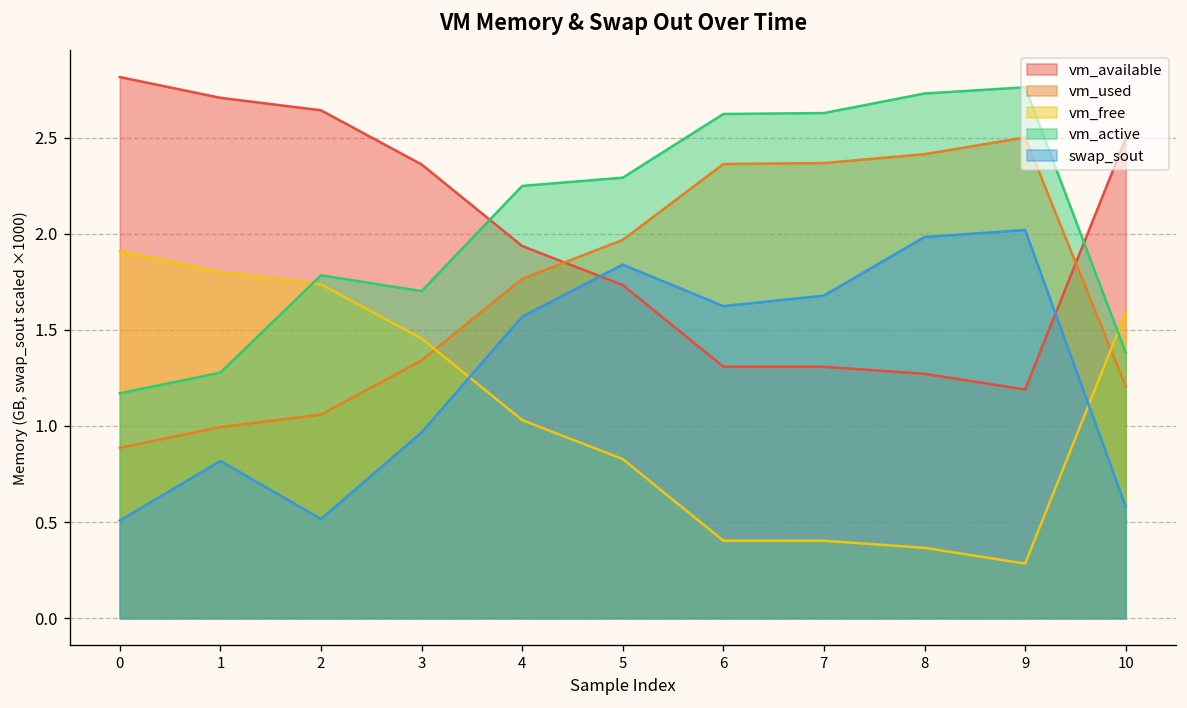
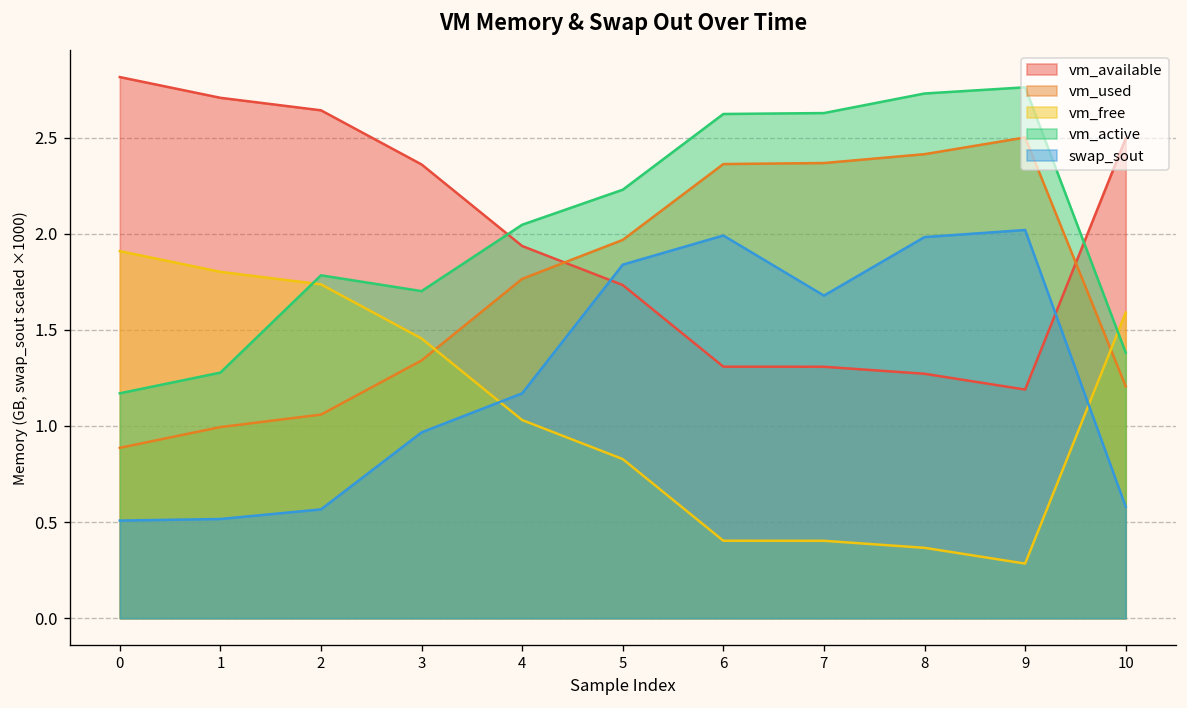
  {
    "vm_active": {
      "0": 1.17,
      "1": 1.28,
      "2": 1.78,
      "3": 1.70,
-     "4": 2.25,
-     "5": 2.29,
+     "4": 2.05,
+     "5": 2.23,
      "6": 2.62,
      "7": 2.63,
      "8": 2.73,
      "10": 1.38
    },
    "swap_sout": {
      "0": 0.51,
-     "1": 0.82,
-     "2": 0.52,
+     "1": 0.52,
+     "2": 0.57,
      "3": 0.97,
-     "4": 1.57,
+     "4": 1.17,
      "5": 1.84,
-     "6": 1.62,
+     "6": 1.99,
      "7": 1.68,
      "8": 1.98,
      "9": 2.02,
      "10": 0.58
    }
  }
